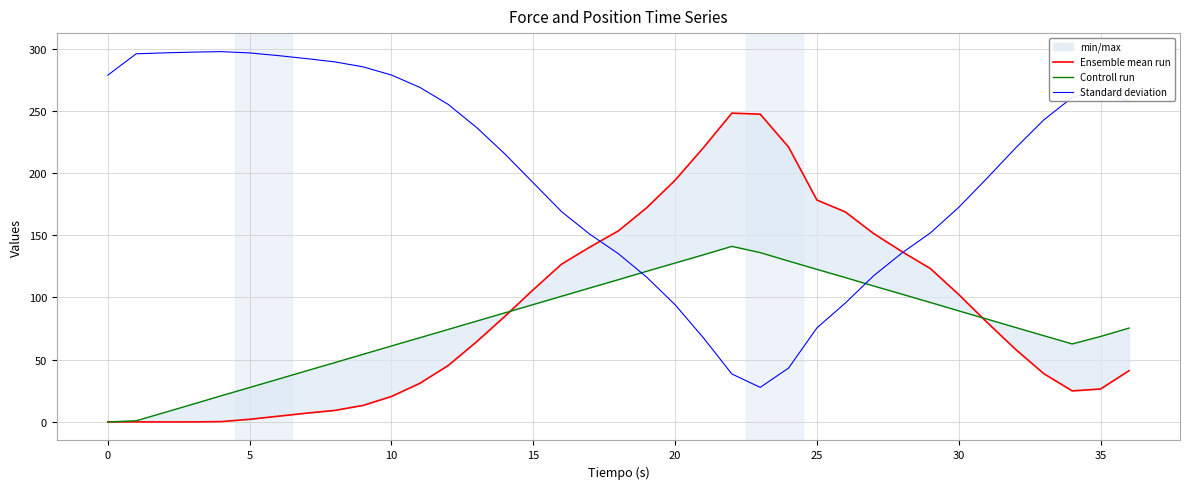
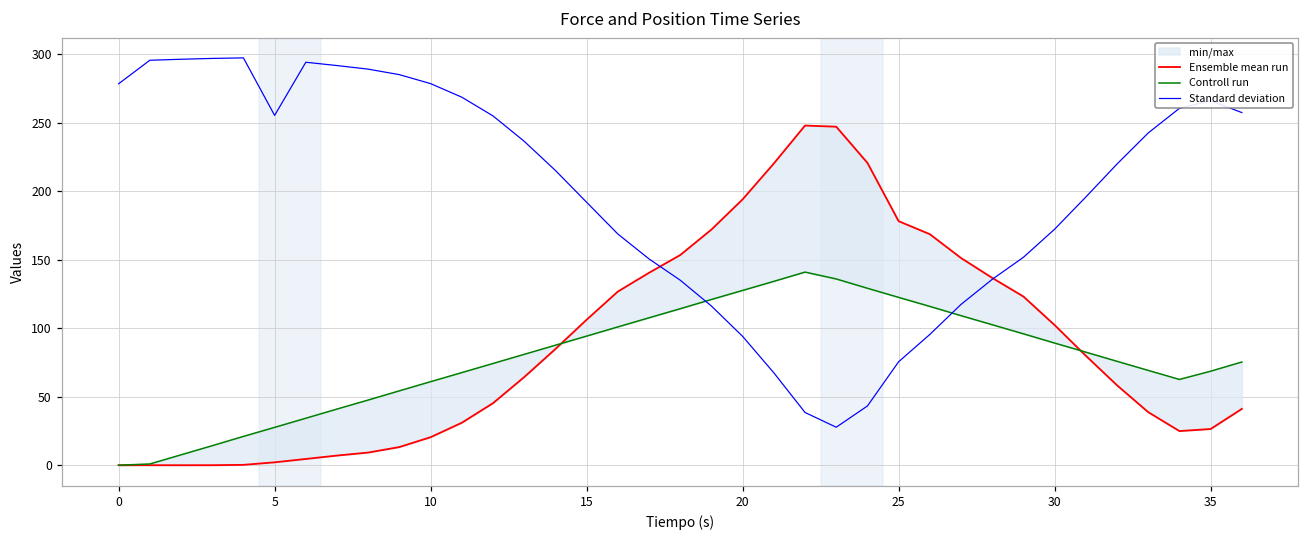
  {
    "Ensemble mean run": {
      "5": 2,
      "10": 20,
      "35": 26
    },
    "Controll run": {
      "15": 94,
      "20": 128,
      "25": 123,
      "30": 89
    },
    "Standard deviation": {
      "0": 279,
-     "5": 296,
+     "5": 255,
      "10": 279,
      "15": 192,
      "20": 94,
      "25": 76,
      "30": 172
    }
  }
